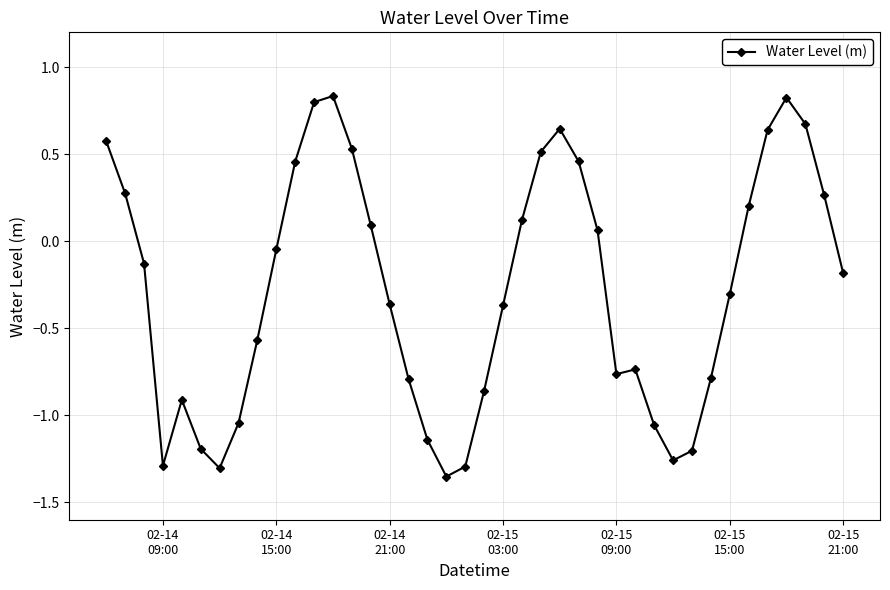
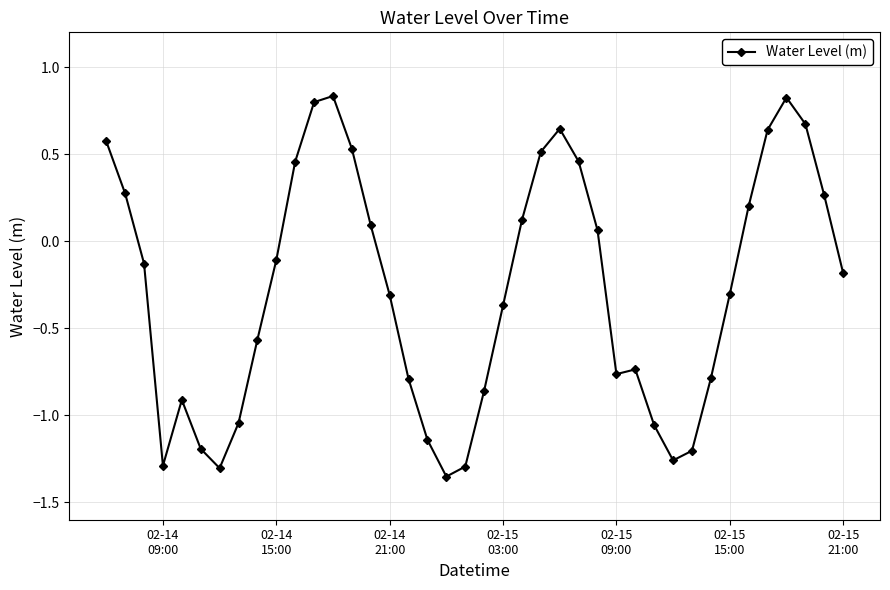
  {
    "02-14 09:00": -1.29,
-   "02-14 15:00": -0.05,
-   "02-14 21:00": -0.36,
+   "02-14 15:00": -0.11,
+   "02-14 21:00": -0.31,
    "02-15 03:00": -0.37,
    "02-15 09:00": -0.76,
    "02-15 15:00": -0.30,
    "02-15 21:00": -0.18
  }
